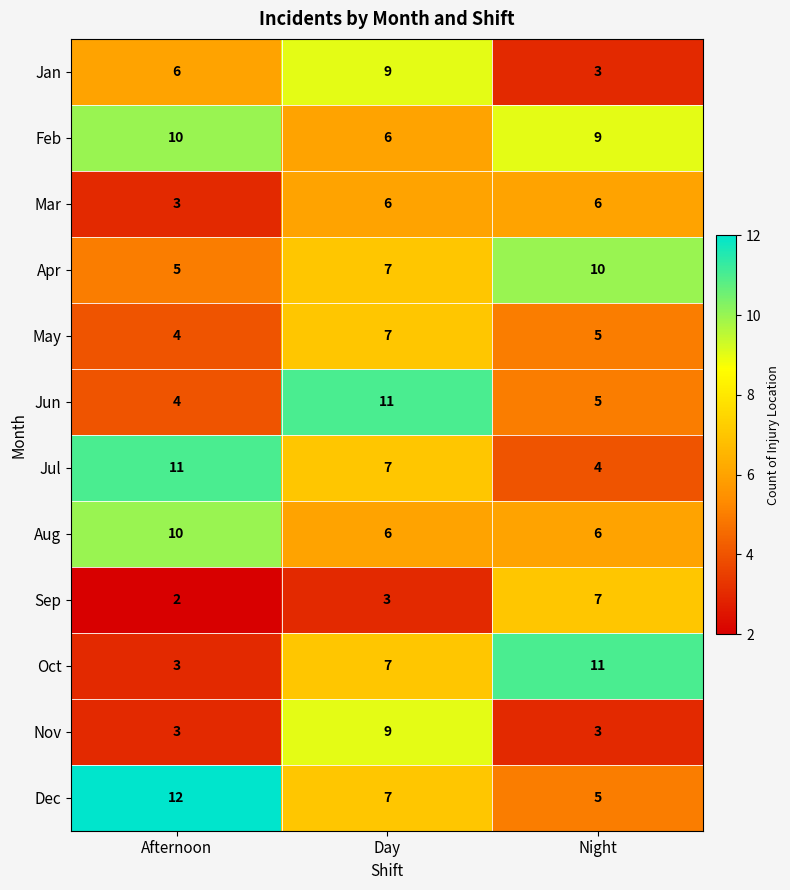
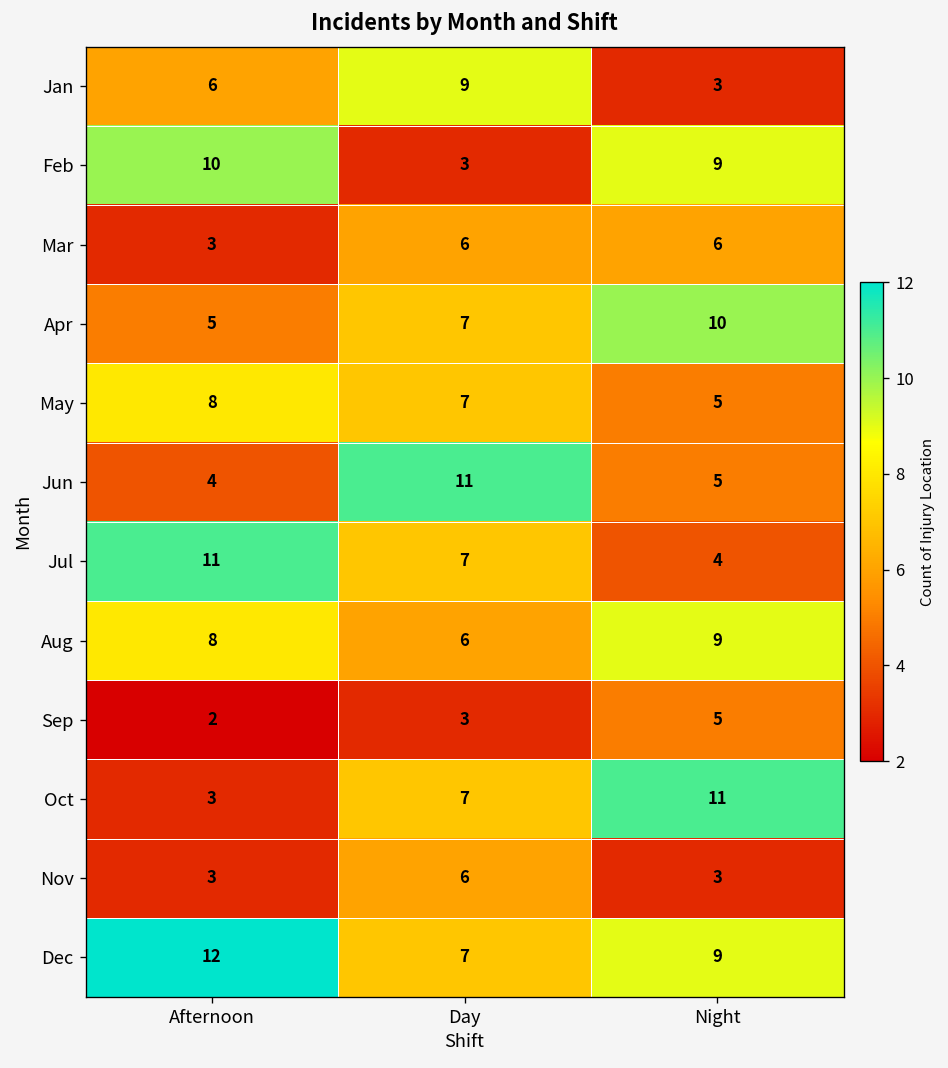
  {
    "Jan": {
      "Afternoon": 6,
      "Day": 9,
      "Night": 3
    },
    "Feb": {
      "Afternoon": 10,
-     "Day": 6,
+     "Day": 3,
      "Night": 9
    },
    "Mar": {
      "Afternoon": 3,
      "Day": 6,
      "Night": 6
    },
    "Apr": {
      "Afternoon": 5,
      "Day": 7,
      "Night": 10
    },
    "May": {
-     "Afternoon": 4,
+     "Afternoon": 8,
      "Day": 7,
      "Night": 5
    },
    "Jun": {
      "Afternoon": 4,
      "Day": 11,
      "Night": 5
    },
    "Jul": {
      "Afternoon": 11,
      "Day": 7,
      "Night": 4
    },
    "Aug": {
-     "Afternoon": 10,
+     "Afternoon": 8,
      "Day": 6,
-     "Night": 6
+     "Night": 9
    },
    "Sep": {
      "Afternoon": 2,
      "Day": 3,
-     "Night": 7
+     "Night": 5
    },
    "Oct": {
      "Afternoon": 3,
      "Day": 7,
      "Night": 11
    },
    "Nov": {
      "Afternoon": 3,
-     "Day": 9,
+     "Day": 6,
      "Night": 3
    },
    "Dec": {
      "Afternoon": 12,
      "Day": 7,
-     "Night": 5
+     "Night": 9
    }
  }
